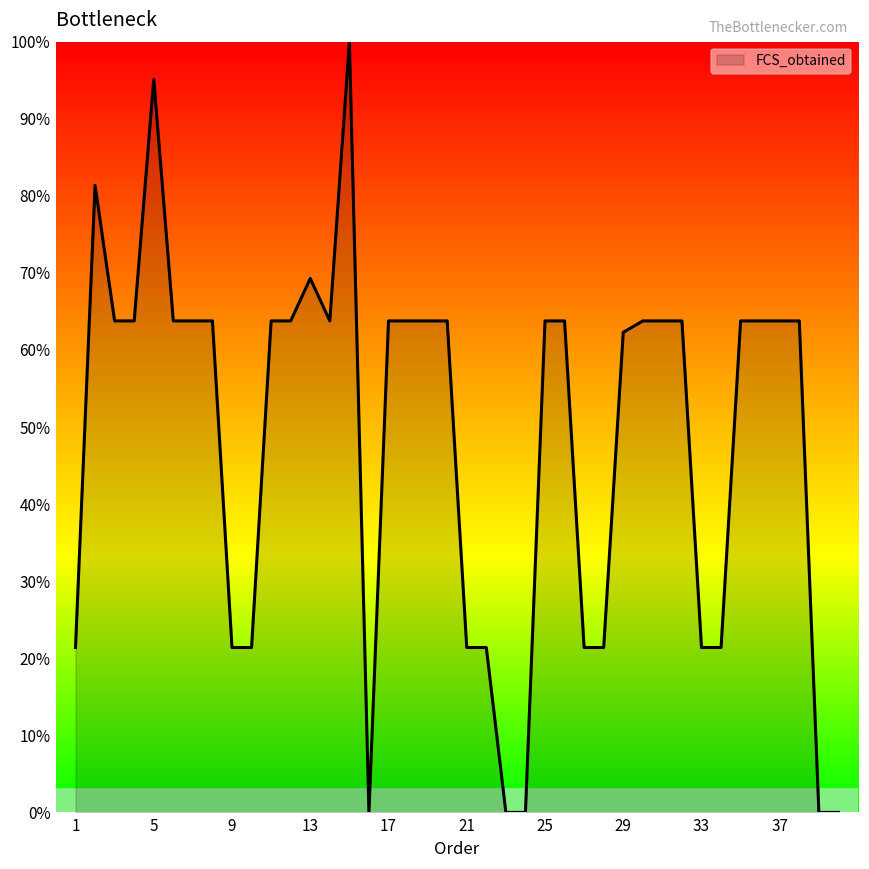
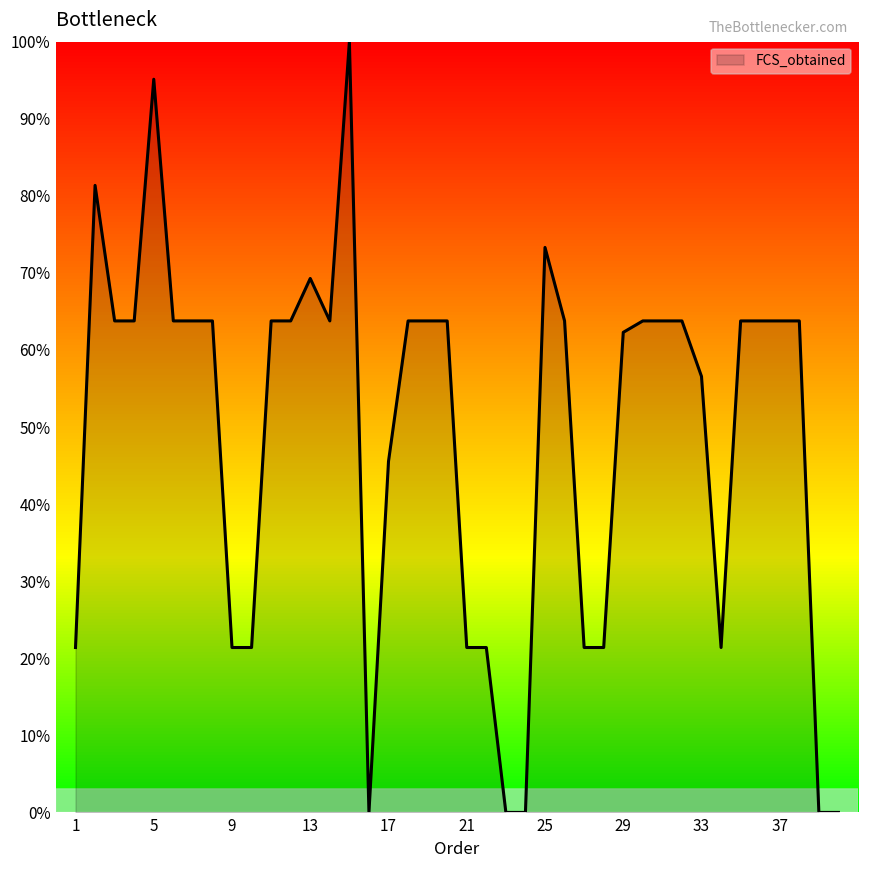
  {
    "1": "21%",
    "5": "95%",
    "9": "21%",
    "13": "69%",
-   "17": "64%",
+   "17": "46%",
    "21": "21%",
-   "25": "64%",
+   "25": "73%",
    "29": "62%",
-   "33": "21%",
+   "33": "57%",
    "37": "64%"
  }
